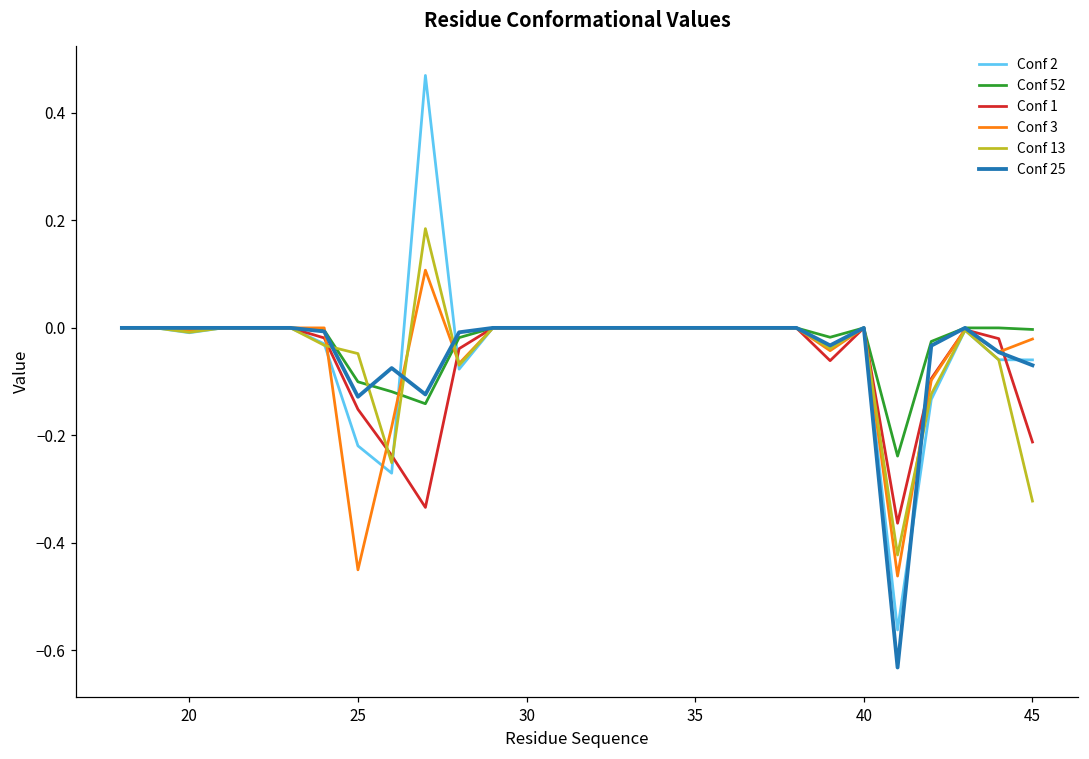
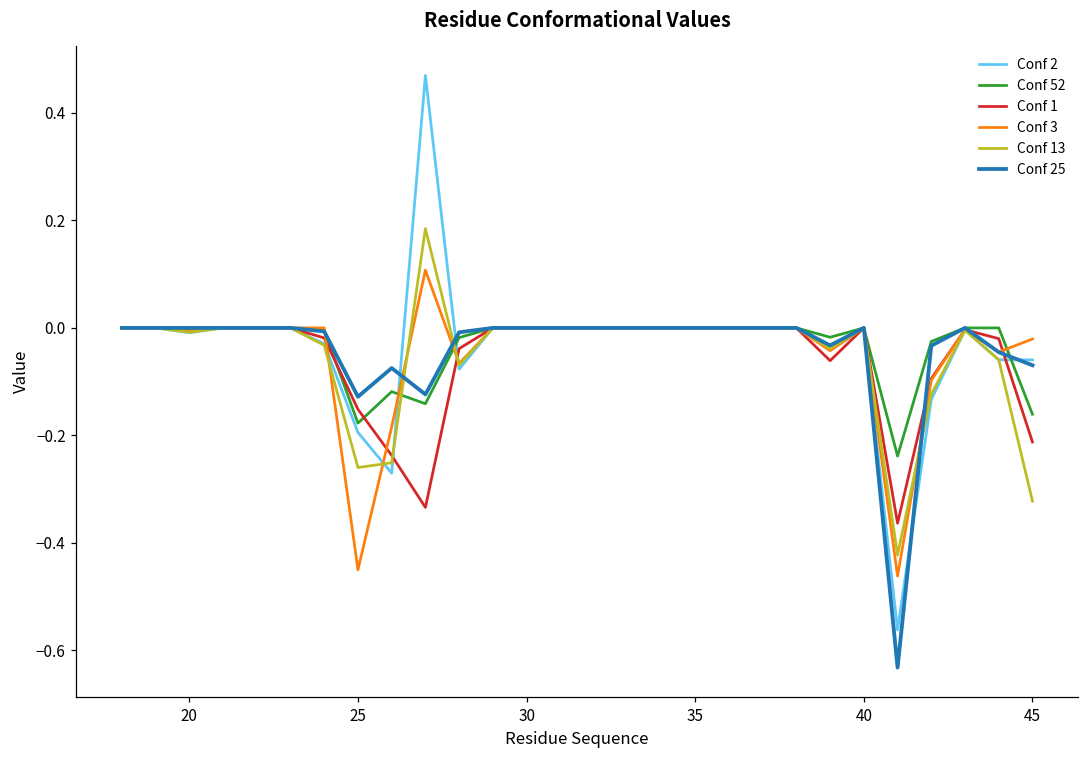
  {
    "Conf 2": {
-     "25": -0.22,
+     "25": -0.19,
      "45": -0.06
    },
    "Conf 52": {
-     "25": -0.10,
-     "45": 0.00
+     "25": -0.18,
+     "45": -0.16
    },
    "Conf 1": {
      "25": -0.15,
      "45": -0.21
    },
    "Conf 3": {
      "25": -0.45,
      "45": -0.02
    },
    "Conf 13": {
-     "25": -0.05,
+     "25": -0.26,
      "45": -0.32
    },
    "Conf 25": {
      "25": -0.13,
      "45": -0.07
    }
  }
